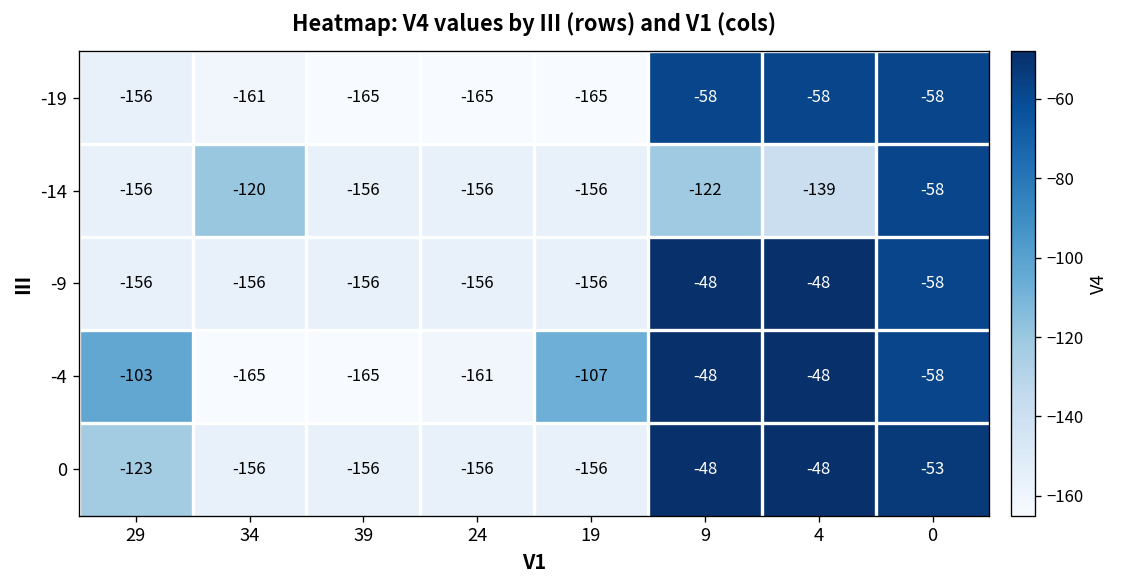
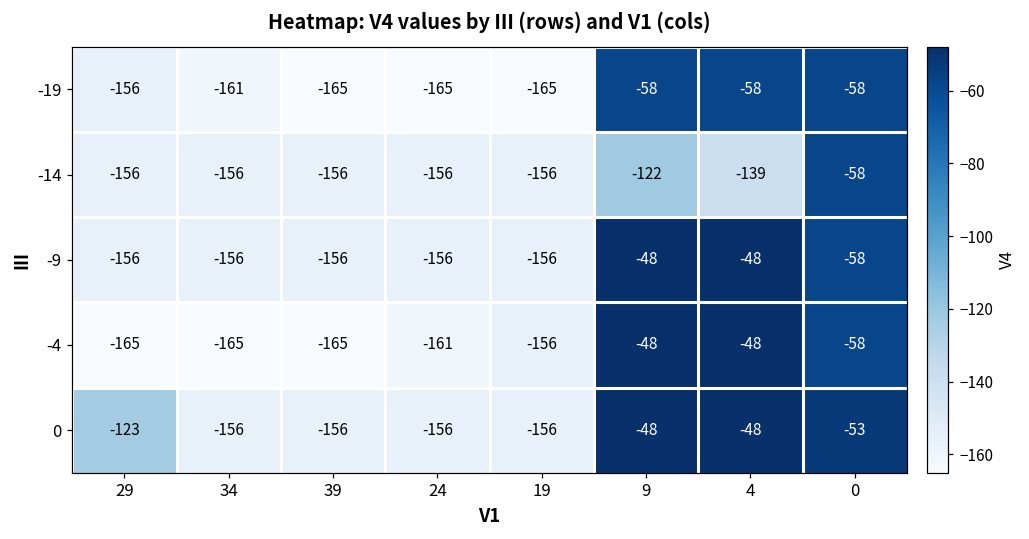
  {
    "-19": {
      "29": -156,
      "34": -161,
      "39": -165,
      "24": -165,
      "19": -165,
      "9": -58,
      "4": -58,
      "0": -58
    },
    "-14": {
      "29": -156,
-     "34": -120,
+     "34": -156,
      "39": -156,
      "24": -156,
      "19": -156,
      "9": -122,
      "4": -139,
      "0": -58
    },
    "-9": {
      "29": -156,
      "34": -156,
      "39": -156,
      "24": -156,
      "19": -156,
      "9": -48,
      "4": -48,
      "0": -58
    },
    "-4": {
-     "29": -103,
+     "29": -165,
      "34": -165,
      "39": -165,
      "24": -161,
-     "19": -107,
+     "19": -156,
      "9": -48,
      "4": -48,
      "0": -58
    },
    "0": {
      "29": -123,
      "34": -156,
      "39": -156,
      "24": -156,
      "19": -156,
      "9": -48,
      "4": -48,
      "0": -53
    }
  }
